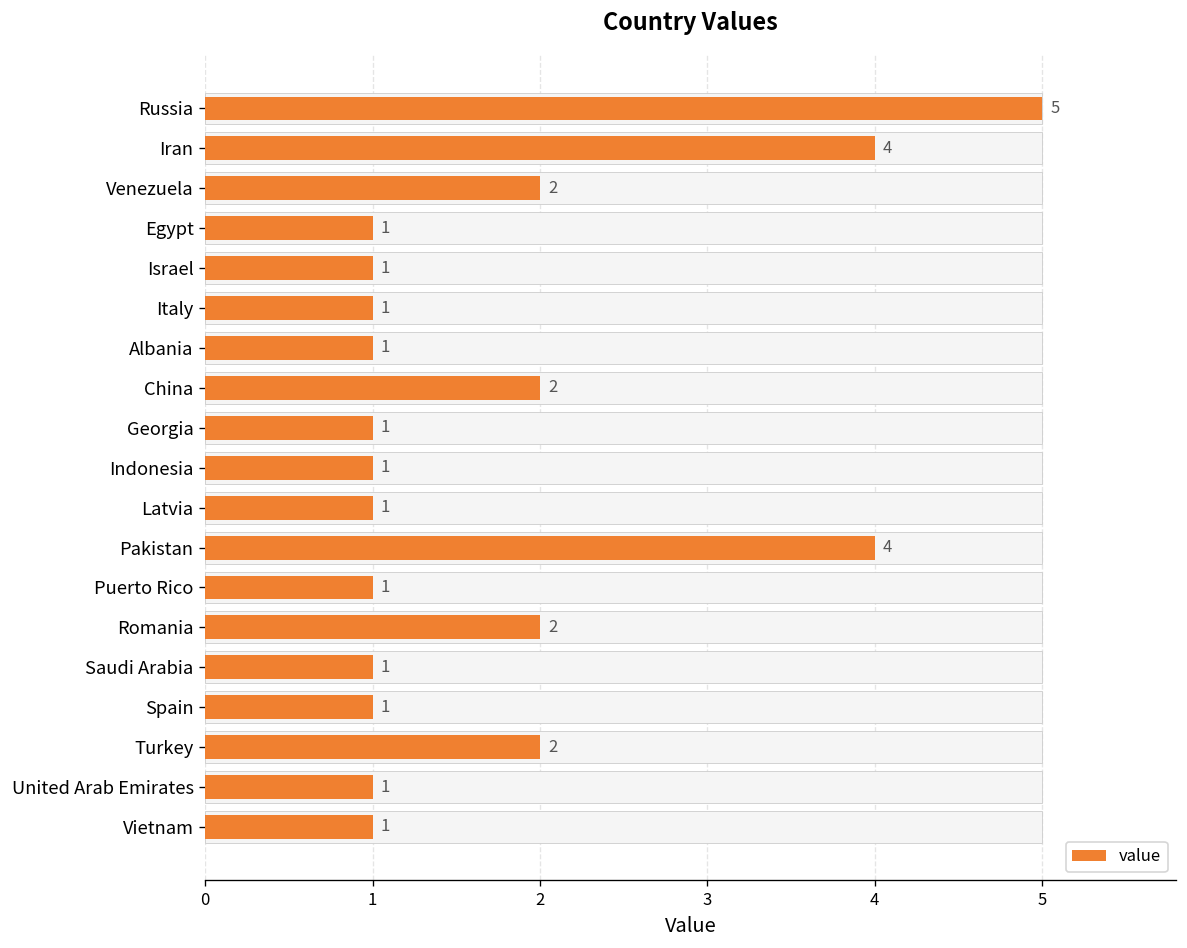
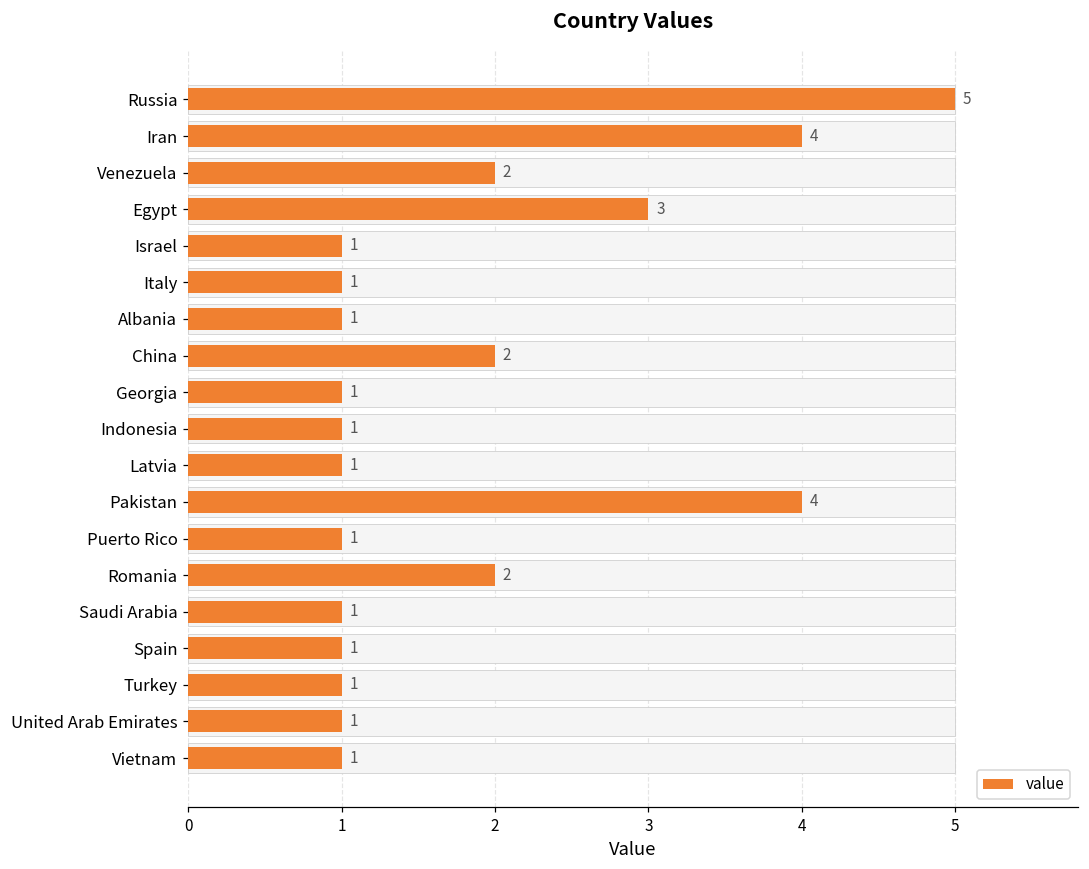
  {
    "value": {
      "Russia": 5,
-     "Egypt": 1,
-     "Turkey": 2
+     "Egypt": 3,
+     "Turkey": 1
    }
  }
